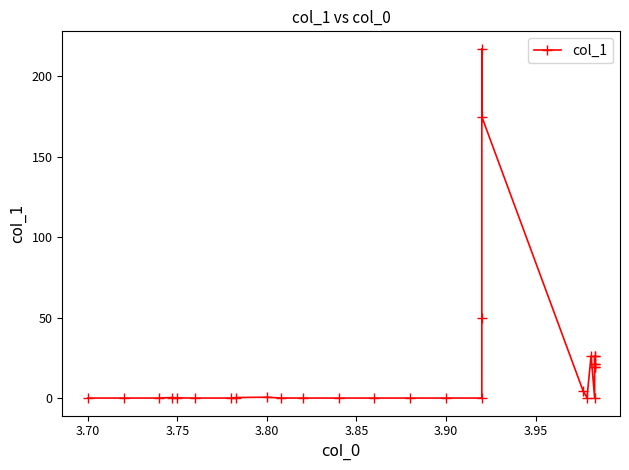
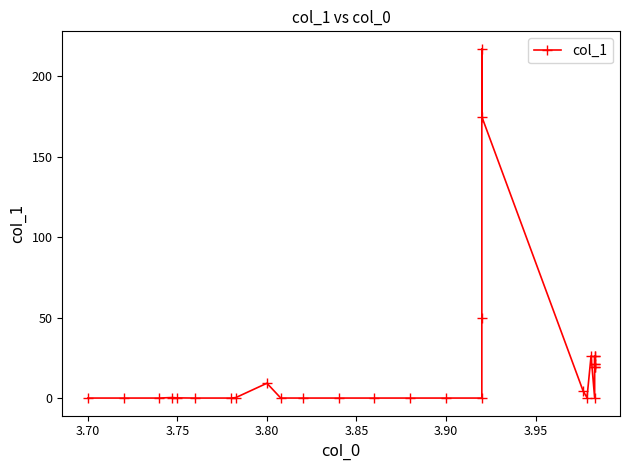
  {
    "3.70": 0,
    "3.75": 0,
-   "3.80": 1,
+   "3.80": 9,
    "3.90": 0
  }
